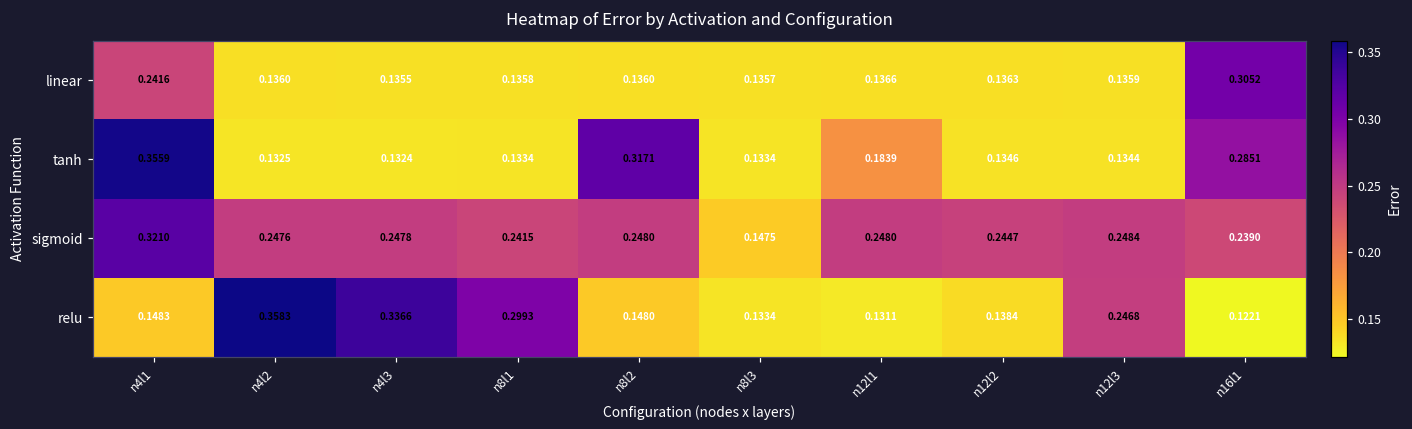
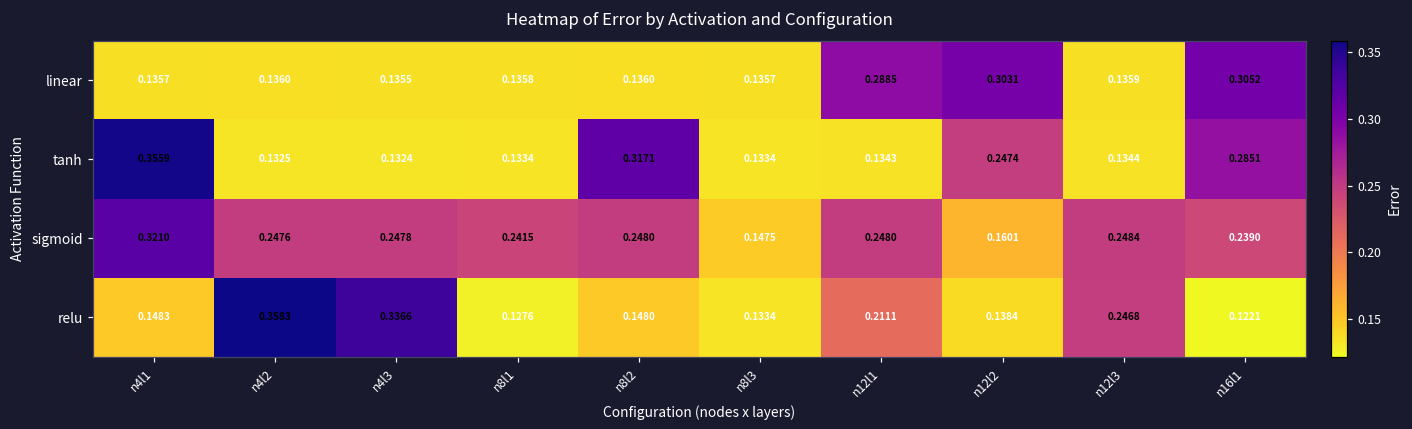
  {
    "linear": {
-     "n4l1": 0.2416,
+     "n4l1": 0.1357,
      "n4l2": 0.1360,
      "n4l3": 0.1355,
      "n8l1": 0.1358,
      "n8l2": 0.1360,
      "n8l3": 0.1357,
-     "n12l1": 0.1366,
-     "n12l2": 0.1363,
+     "n12l1": 0.2885,
+     "n12l2": 0.3031,
      "n12l3": 0.1359,
      "n16l1": 0.3052
    },
    "tanh": {
      "n4l1": 0.3559,
      "n4l2": 0.1325,
      "n4l3": 0.1324,
      "n8l1": 0.1334,
      "n8l2": 0.3171,
      "n8l3": 0.1334,
-     "n12l1": 0.1839,
-     "n12l2": 0.1346,
+     "n12l1": 0.1343,
+     "n12l2": 0.2474,
      "n12l3": 0.1344,
      "n16l1": 0.2851
    },
    "sigmoid": {
      "n4l1": 0.3210,
      "n4l2": 0.2476,
      "n4l3": 0.2478,
      "n8l1": 0.2415,
      "n8l2": 0.2480,
      "n8l3": 0.1475,
      "n12l1": 0.2480,
-     "n12l2": 0.2447,
+     "n12l2": 0.1601,
      "n12l3": 0.2484,
      "n16l1": 0.2390
    },
    "relu": {
      "n4l1": 0.1483,
      "n4l2": 0.3583,
      "n4l3": 0.3366,
-     "n8l1": 0.2993,
+     "n8l1": 0.1276,
      "n8l2": 0.1480,
      "n8l3": 0.1334,
-     "n12l1": 0.1311,
+     "n12l1": 0.2111,
      "n12l2": 0.1384,
      "n12l3": 0.2468,
      "n16l1": 0.1221
    }
  }
